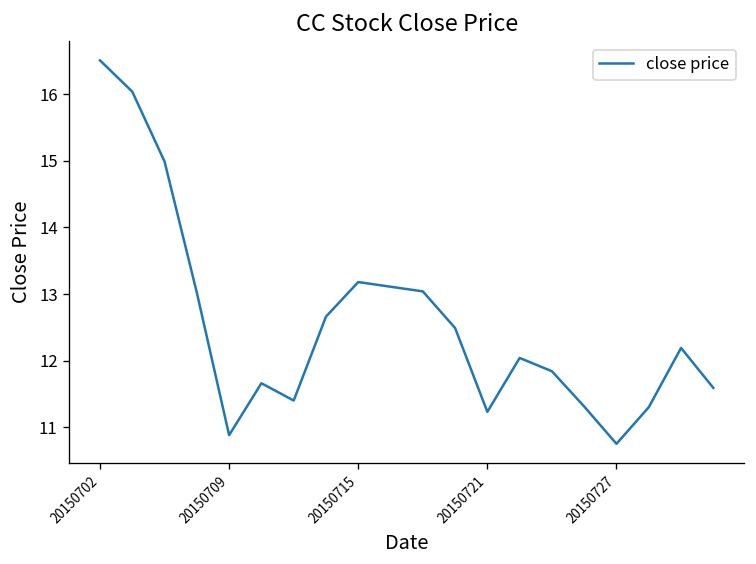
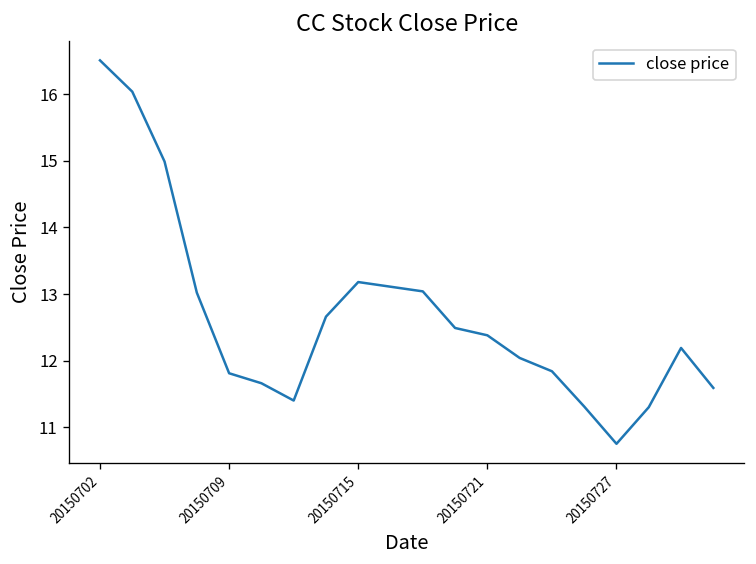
  {
    "20150702": 16.5,
-   "20150709": 10.9,
+   "20150709": 11.8,
    "20150715": 13.2,
-   "20150721": 11.2,
+   "20150721": 12.4,
    "20150727": 10.8
  }
